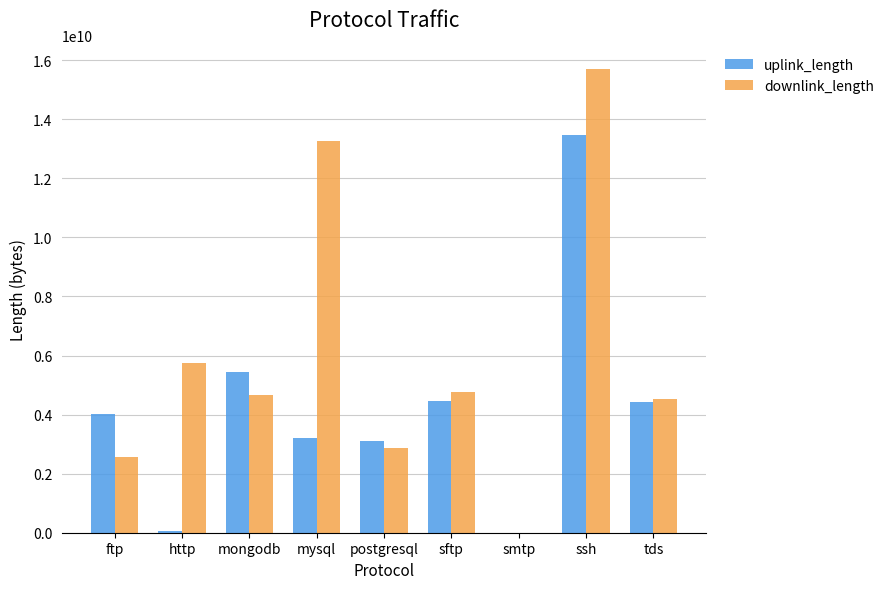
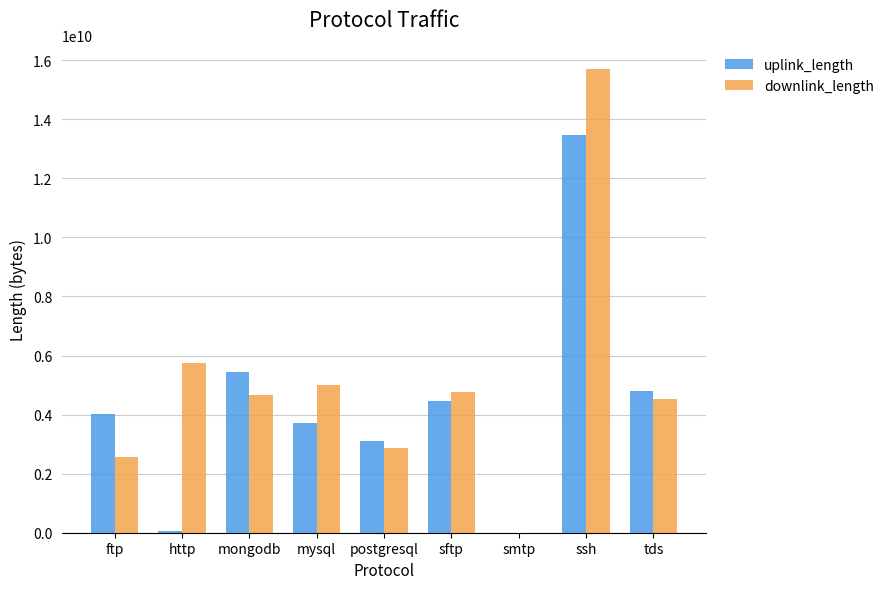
  {
    "uplink_length": {
      "ftp": 4000000000,
      "mongodb": 5400000000,
-     "mysql": 3200000000,
+     "mysql": 3700000000,
      "postgresql": 3100000000,
      "sftp": 4500000000,
      "ssh": 13500000000,
-     "tds": 4400000000
+     "tds": 4800000000
    },
    "downlink_length": {
      "ftp": 2600000000,
      "http": 5700000000,
      "mongodb": 4700000000,
-     "mysql": 13300000000,
+     "mysql": 5000000000,
      "postgresql": 2900000000,
      "sftp": 4800000000,
      "ssh": 15700000000,
      "tds": 4500000000
    }
  }
